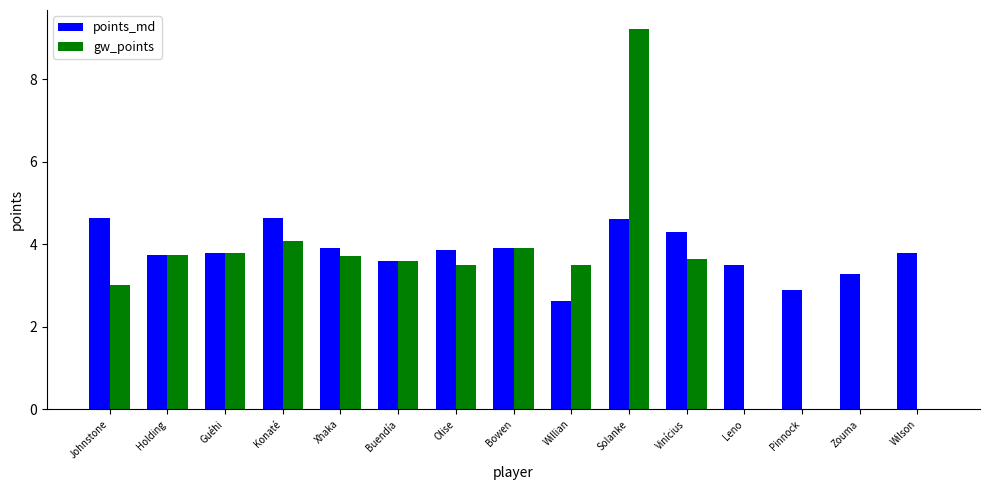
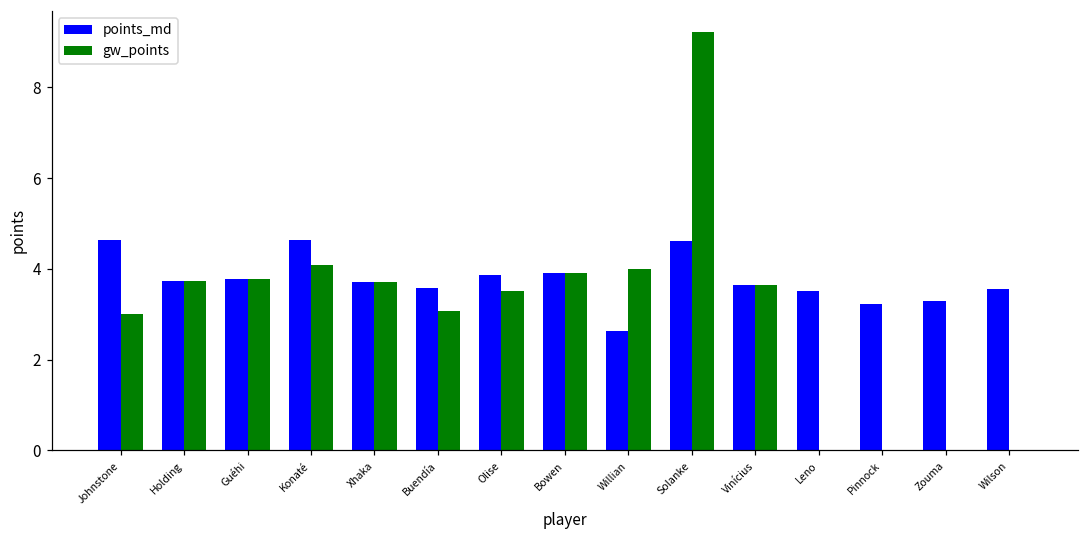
  {
    "points_md": {
      "Johnstone": 4.6,
      "Holding": 3.7,
      "Guéhi": 3.8,
      "Konaté": 4.6,
-     "Xhaka": 3.9,
+     "Xhaka": 3.7,
      "Buendía": 3.6,
      "Olise": 3.9,
      "Bowen": 3.9,
      "Willian": 2.6,
      "Solanke": 4.6,
-     "Vinícius": 4.3,
+     "Vinícius": 3.7,
      "Leno": 3.5,
-     "Pinnock": 2.9,
+     "Pinnock": 3.2,
      "Zouma": 3.3,
-     "Wilson": 3.8
+     "Wilson": 3.6
    },
    "gw_points": {
      "Johnstone": 3.0,
      "Holding": 3.7,
      "Guéhi": 3.8,
      "Konaté": 4.1,
      "Xhaka": 3.7,
-     "Buendía": 3.6,
+     "Buendía": 3.1,
      "Olise": 3.5,
      "Bowen": 3.9,
-     "Willian": 3.5,
+     "Willian": 4.0,
      "Solanke": 9.2,
      "Vinícius": 3.7,
      "Leno": 0.0,
      "Pinnock": 0.0,
      "Zouma": 0.0,
      "Wilson": 0.0
    }
  }
